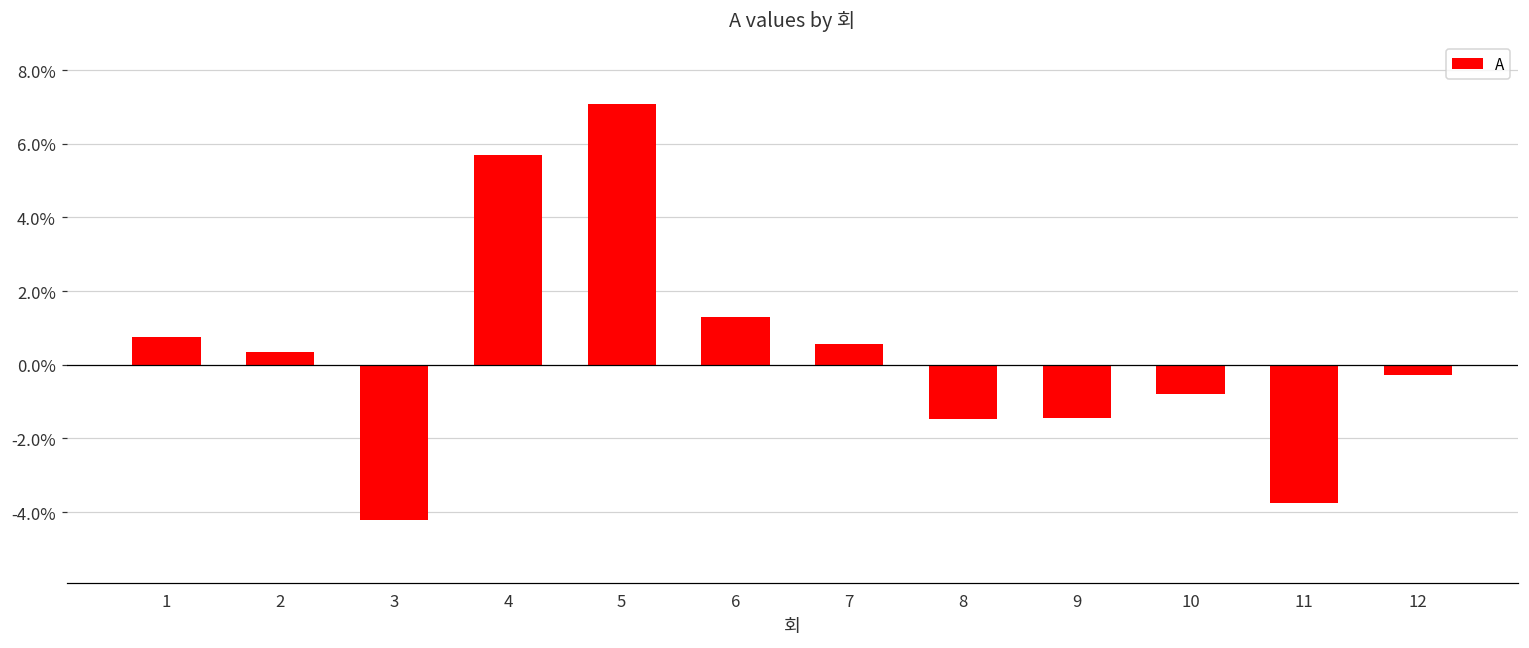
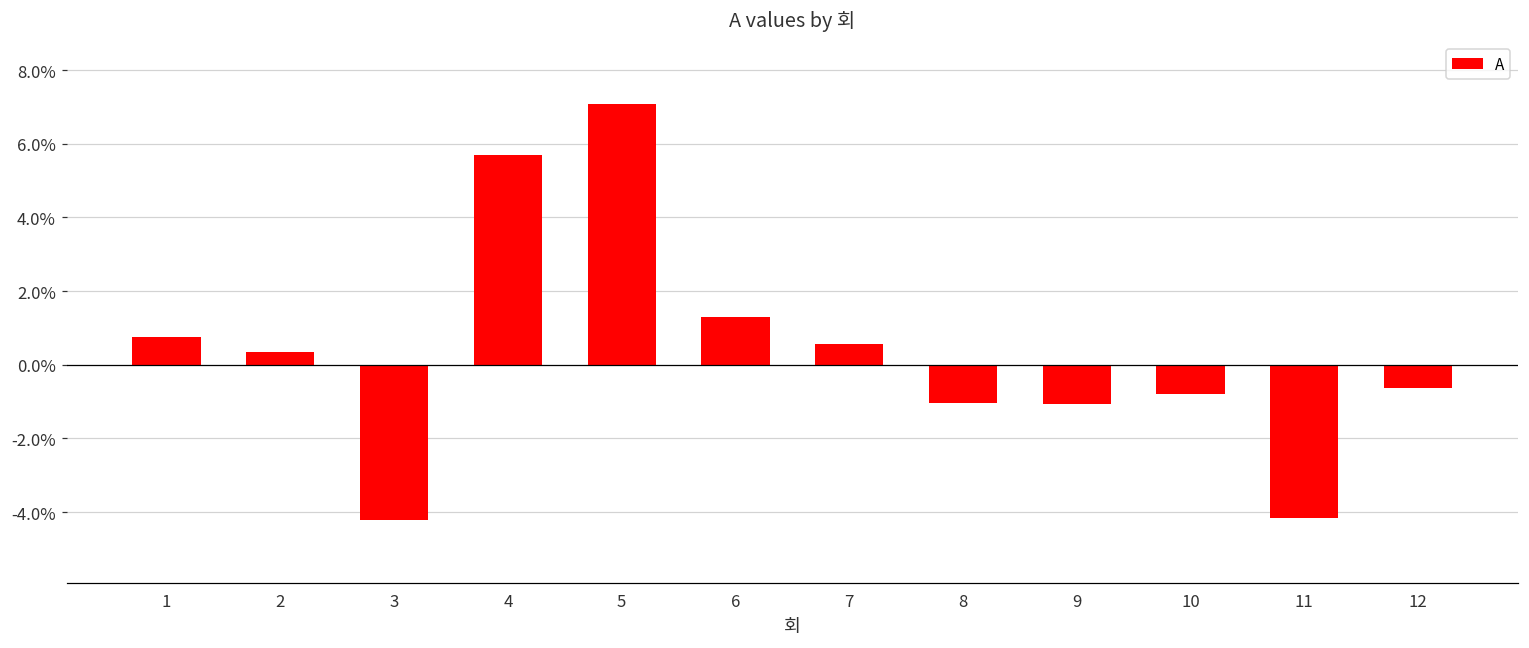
  {
    "1": "0.7%",
    "2": "0.4%",
    "3": "-4.2%",
    "4": "5.7%",
    "5": "7.1%",
    "6": "1.3%",
    "7": "0.6%",
-   "8": "-1.5%",
-   "9": "-1.4%",
+   "8": "-1.0%",
+   "9": "-1.1%",
    "10": "-0.8%",
-   "11": "-3.8%",
-   "12": "-0.3%"
+   "11": "-4.1%",
+   "12": "-0.6%"
  }
